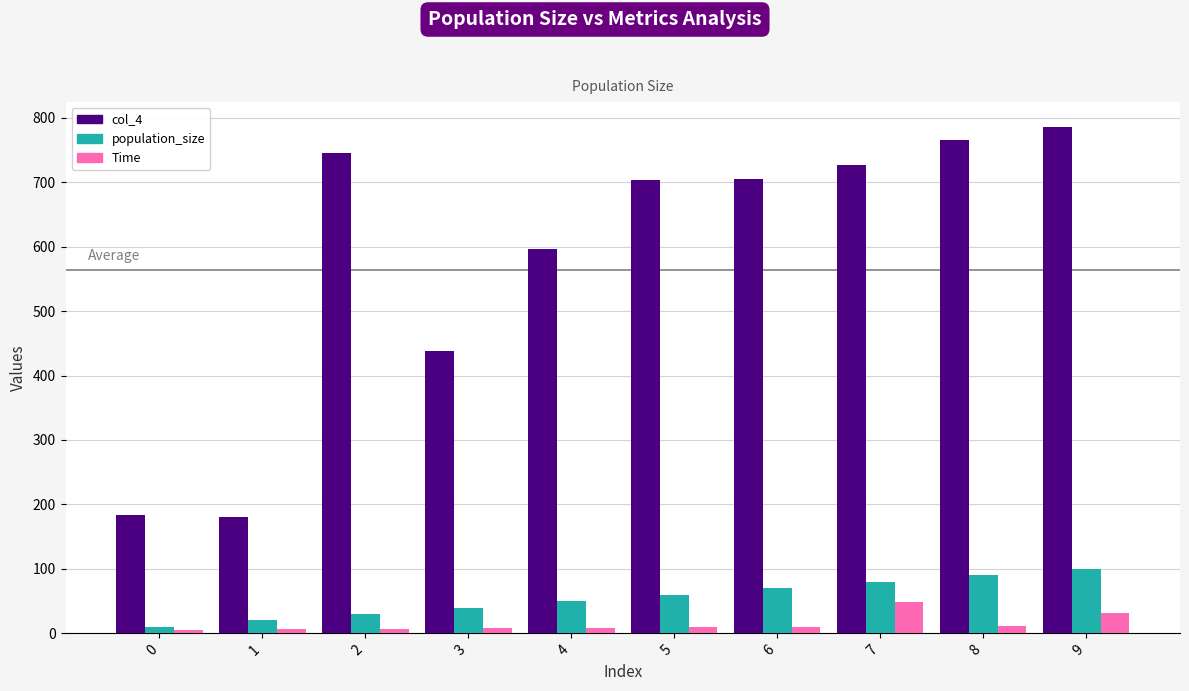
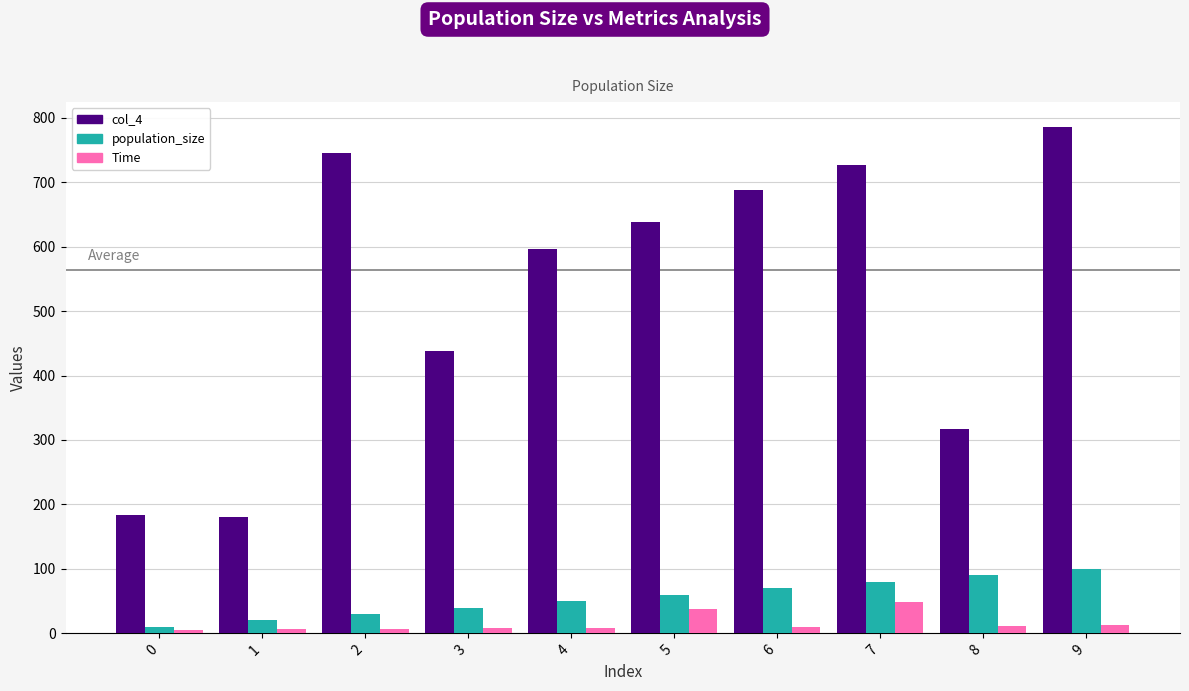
  {
    "col_4": {
      "0": 180,
      "1": 180,
      "2": 740,
      "3": 440,
      "4": 600,
-     "5": 700,
-     "6": 700,
+     "5": 640,
+     "6": 690,
      "7": 730,
-     "8": 760,
+     "8": 320,
      "9": 780
    },
    "population_size": {
      "0": 10,
      "1": 20,
      "2": 30,
      "3": 40,
      "4": 50,
      "5": 60,
      "6": 70,
      "7": 80,
      "8": 90,
      "9": 100
    },
    "Time": {
      "0": 10,
      "1": 10,
      "2": 10,
      "3": 10,
      "4": 10,
-     "5": 10,
+     "5": 40,
      "6": 10,
      "7": 50,
      "8": 10,
-     "9": 30
+     "9": 10
    }
  }
